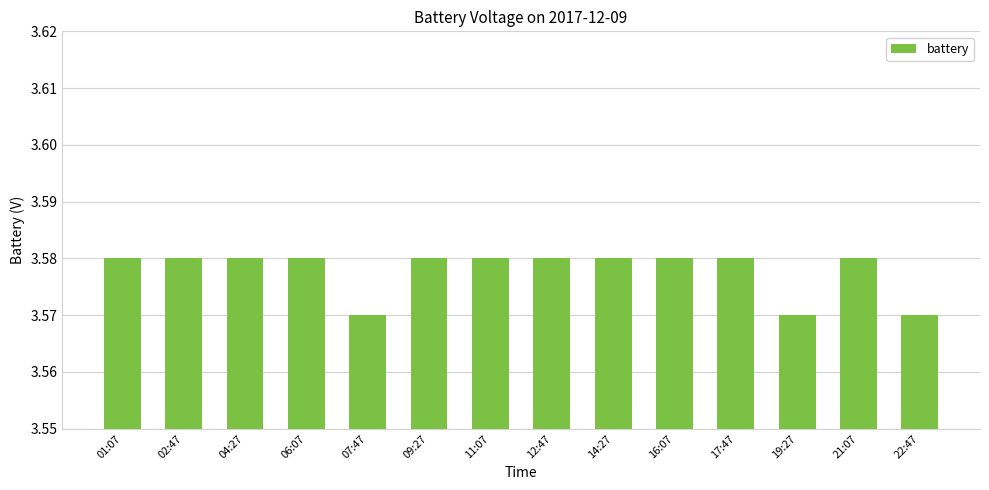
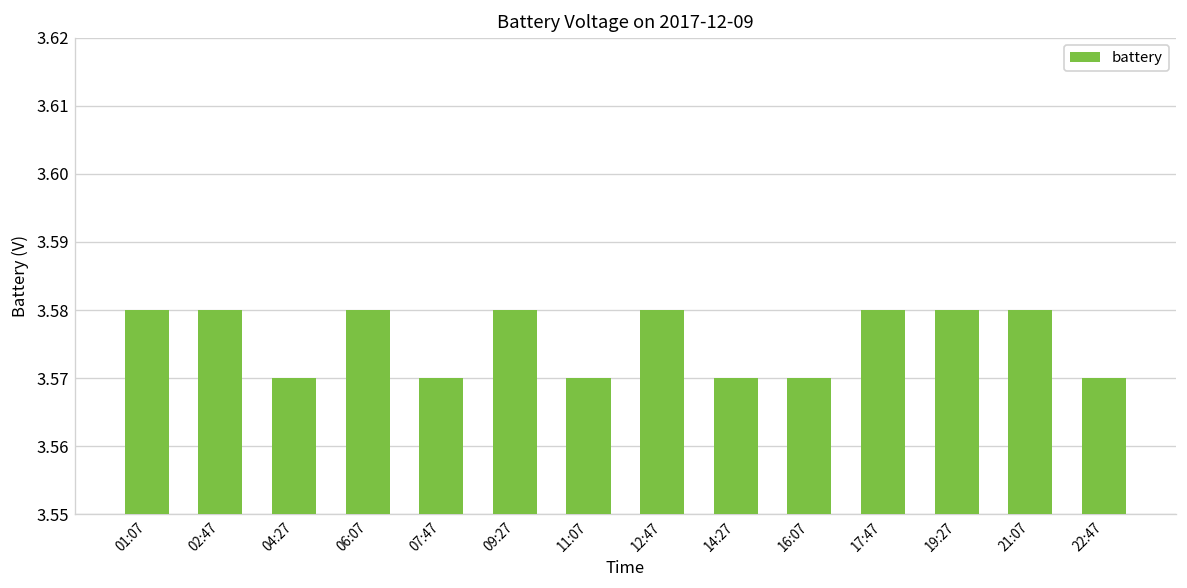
  {
    "01:07": 3.58,
    "02:47": 3.58,
-   "04:27": 3.58,
+   "04:27": 3.57,
    "06:07": 3.58,
    "07:47": 3.57,
    "09:27": 3.58,
-   "11:07": 3.58,
+   "11:07": 3.57,
    "12:47": 3.58,
-   "14:27": 3.58,
-   "16:07": 3.58,
+   "14:27": 3.57,
+   "16:07": 3.57,
    "17:47": 3.58,
-   "19:27": 3.57,
+   "19:27": 3.58,
    "21:07": 3.58,
    "22:47": 3.57
  }
